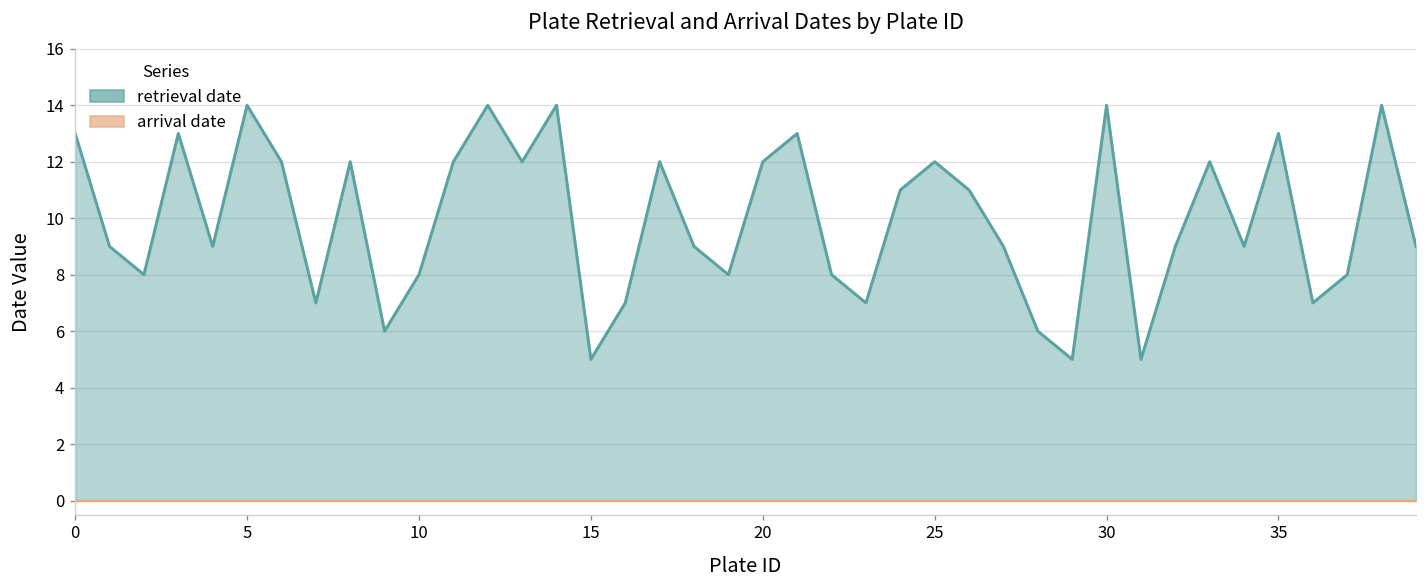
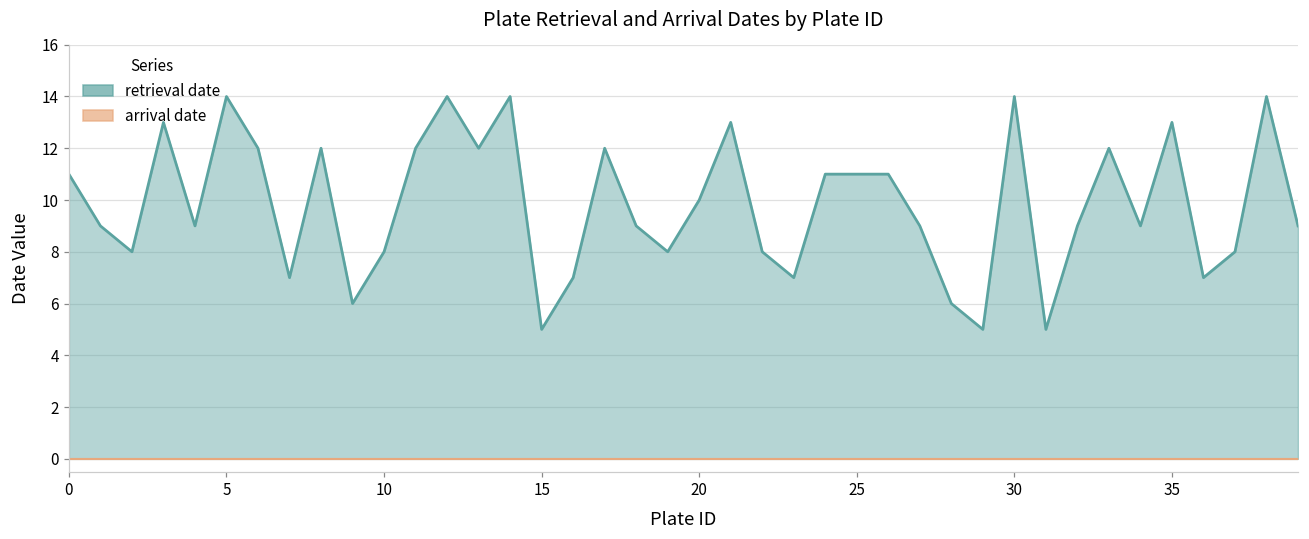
  {
    "retrieval date": {
-     "0": 13,
+     "0": 11,
      "5": 14,
      "10": 8,
      "15": 5,
-     "20": 12,
-     "25": 12,
+     "20": 10,
+     "25": 11,
      "30": 14,
      "35": 13
    },
    "arrival date": {
      "0": 0,
      "5": 0,
      "10": 0,
      "15": 0,
      "20": 0,
      "25": 0,
      "30": 0,
      "35": 0
    }
  }
